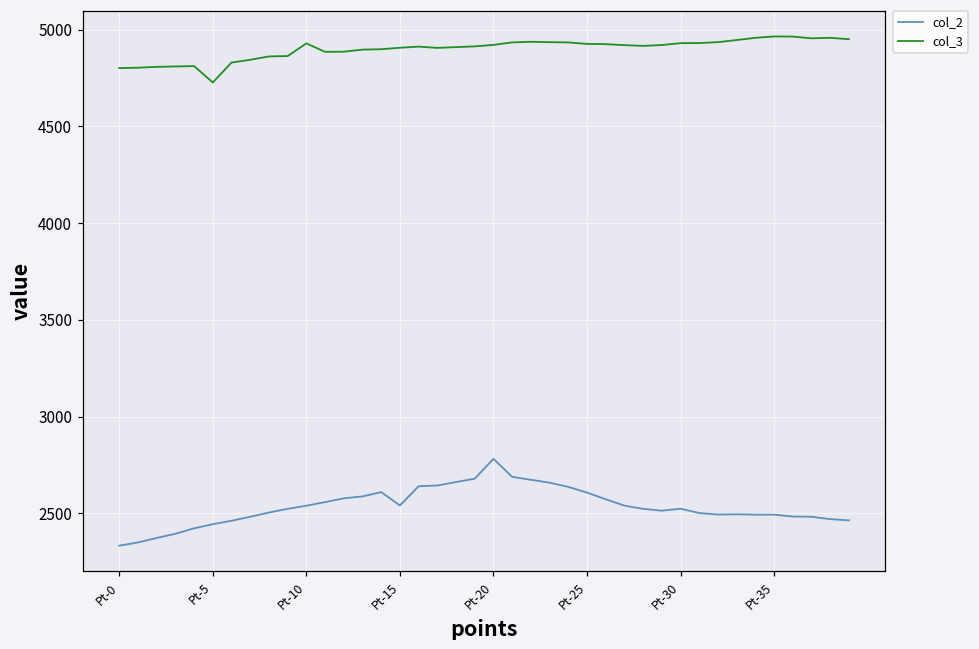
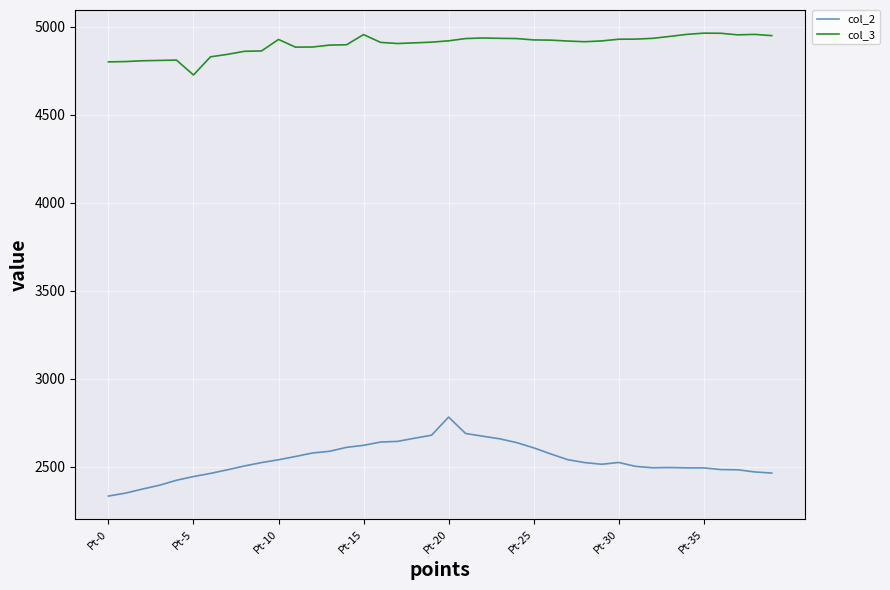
  {
    "col_2": {
      "Pt-0": 2330,
      "Pt-5": 2440,
      "Pt-10": 2540,
-     "Pt-15": 2540,
+     "Pt-15": 2620,
      "Pt-20": 2780,
      "Pt-25": 2610,
      "Pt-30": 2520,
      "Pt-35": 2490
    },
    "col_3": {
      "Pt-0": 4800,
      "Pt-5": 4730,
      "Pt-10": 4930,
-     "Pt-15": 4910,
+     "Pt-15": 4960,
      "Pt-20": 4920,
      "Pt-25": 4930,
      "Pt-30": 4930,
      "Pt-35": 4960
    }
  }
